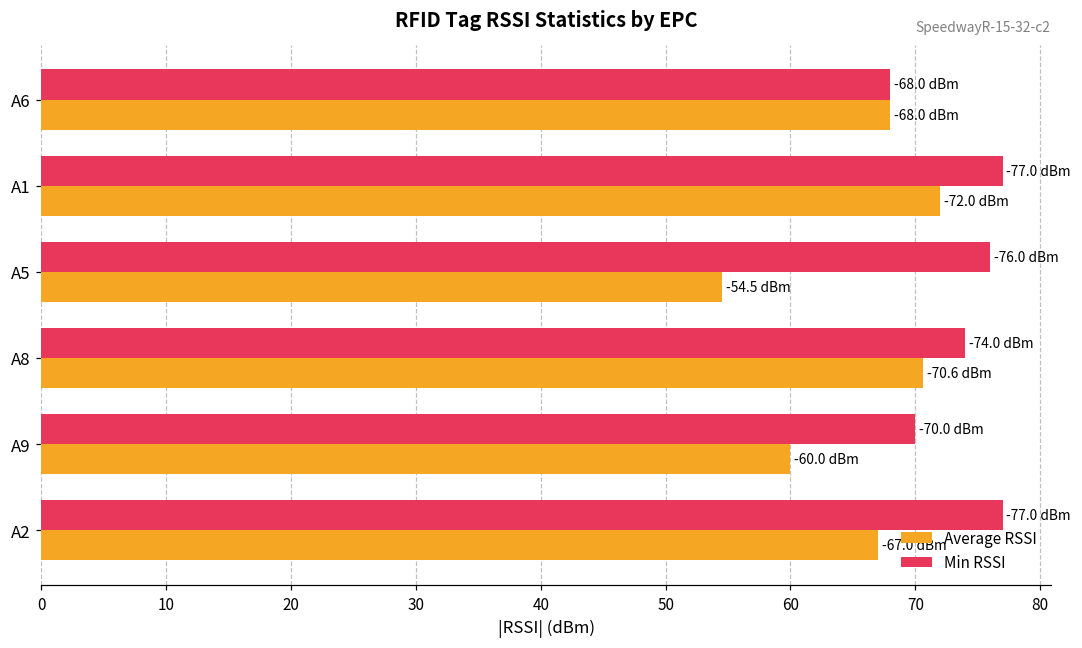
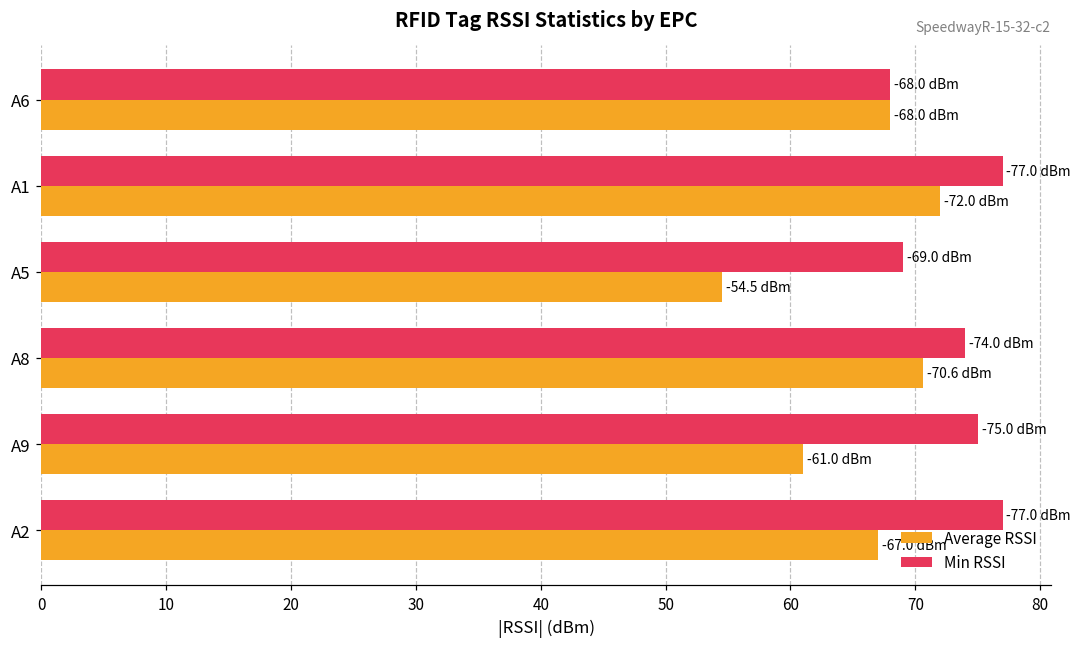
  {
    "Average RSSI": {
-     "A9": -60.0
+     "A9": -61.0
    },
    "Min RSSI": {
-     "A5": -76.0,
-     "A9": -70.0
+     "A5": -69.0,
+     "A9": -75.0
    }
  }
